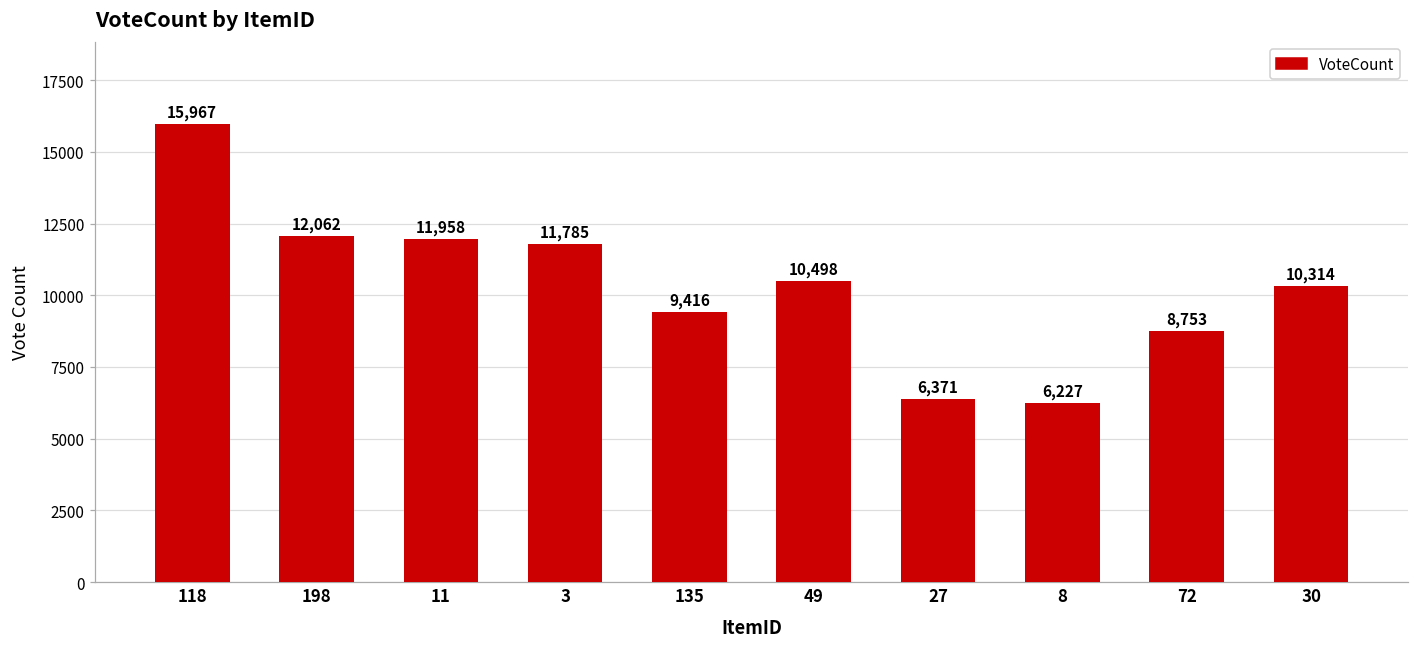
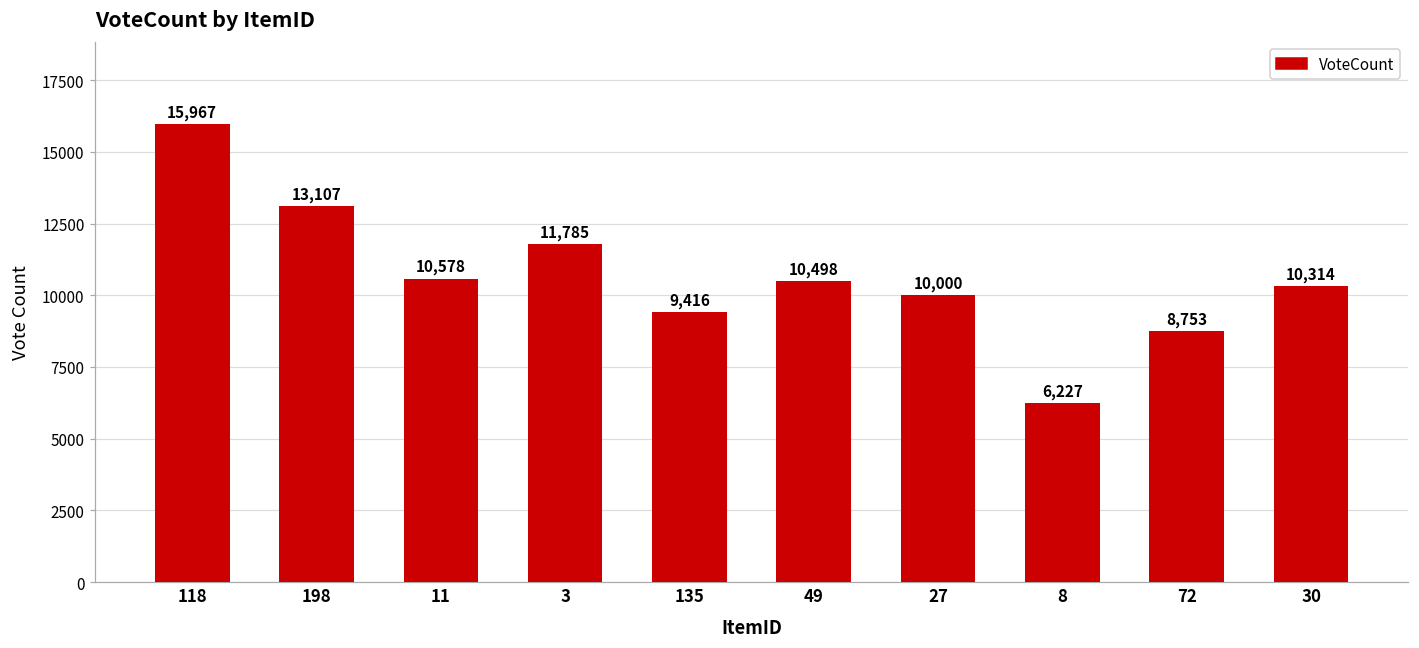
  {
    "118": "15,967",
-   "198": "12,062",
-   "11": "11,958",
+   "198": "13,107",
+   "11": "10,578",
    "3": "11,785",
    "135": "9,416",
    "49": "10,498",
-   "27": "6,371",
+   "27": "10,000",
    "8": "6,227",
    "72": "8,753",
    "30": "10,314"
  }
